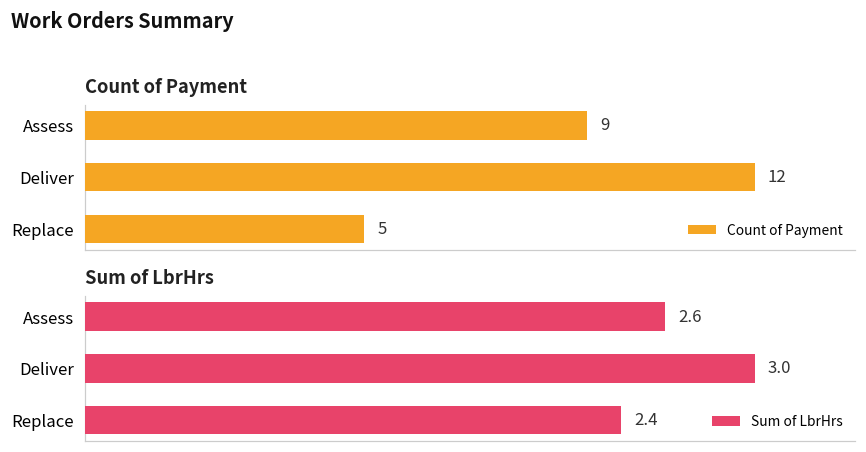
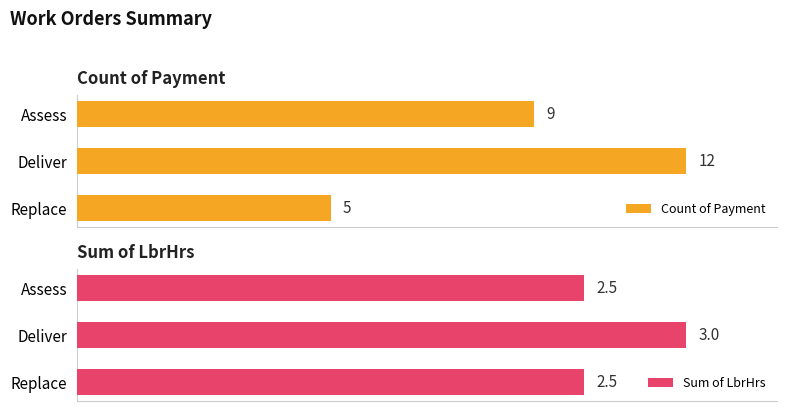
  {
    "Count of Payment": {
      "Assess": 9,
      "Deliver": 12,
      "Replace": 5
    },
    "Sum of LbrHrs": {
-     "Assess": 2.6,
+     "Assess": 2.5,
      "Deliver": 3.0,
-     "Replace": 2.4
+     "Replace": 2.5
    }
  }
